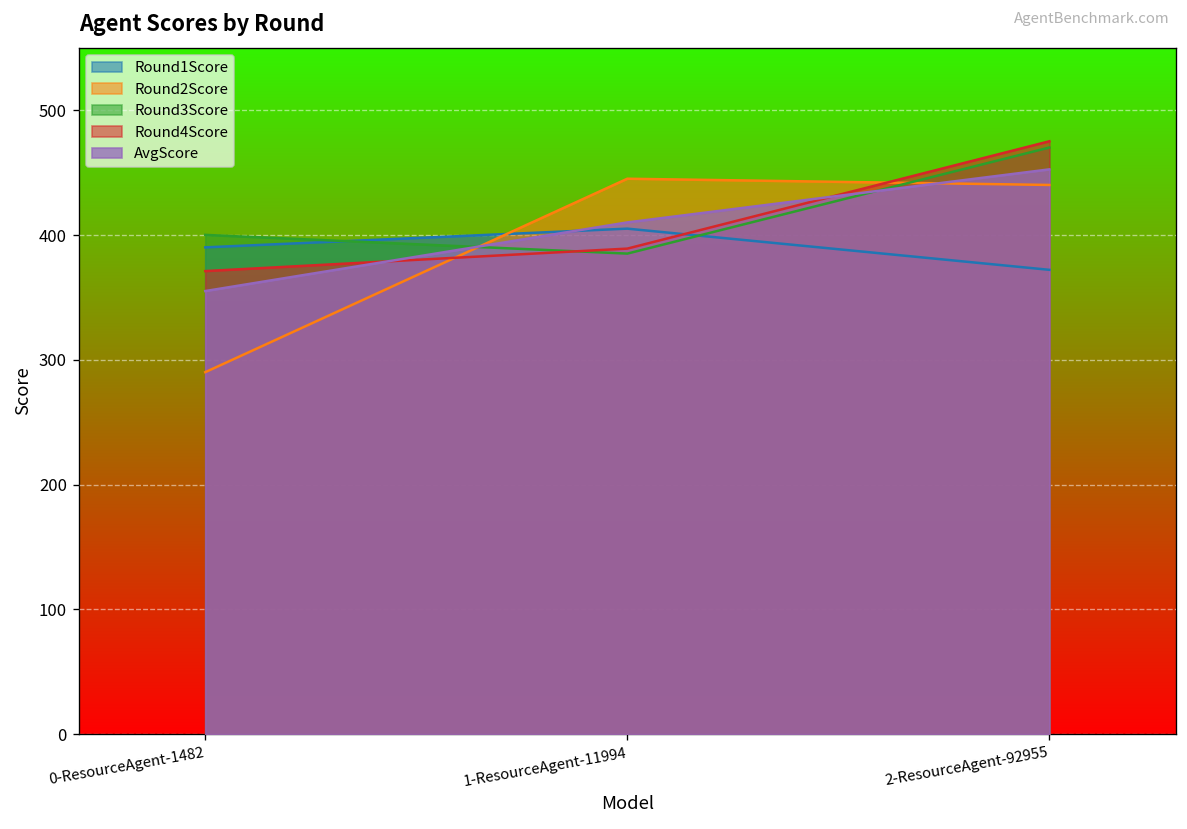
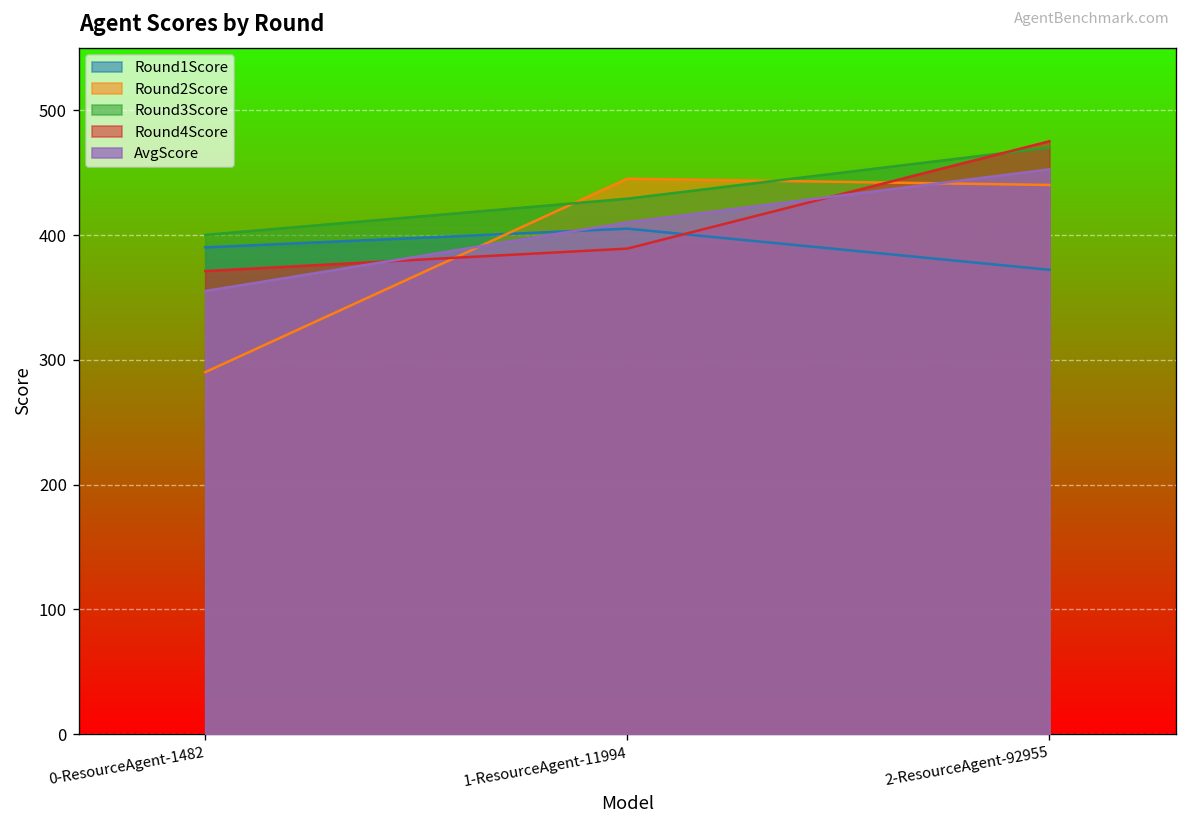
  {
    "Round1Score": {
      "0-ResourceAgent-1482": 390,
      "1-ResourceAgent-11994": 405,
      "2-ResourceAgent-92955": 372
    },
    "Round2Score": {
      "0-ResourceAgent-1482": 290,
      "1-ResourceAgent-11994": 445,
      "2-ResourceAgent-92955": 440
    },
    "Round3Score": {
      "0-ResourceAgent-1482": 400,
-     "1-ResourceAgent-11994": 385,
+     "1-ResourceAgent-11994": 429,
      "2-ResourceAgent-92955": 470
    },
    "Round4Score": {
      "0-ResourceAgent-1482": 371,
      "1-ResourceAgent-11994": 389,
      "2-ResourceAgent-92955": 475
    },
    "AvgScore": {
      "0-ResourceAgent-1482": 355,
      "1-ResourceAgent-11994": 410,
      "2-ResourceAgent-92955": 453
    }
  }
